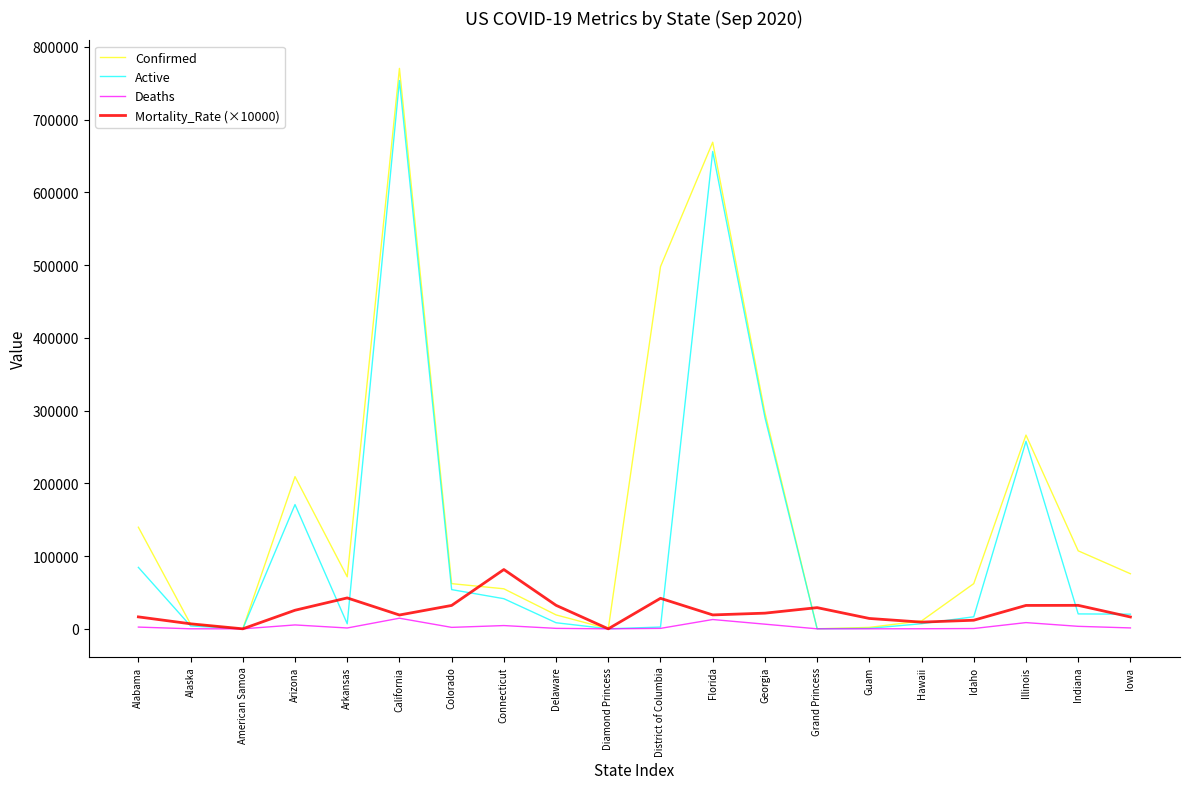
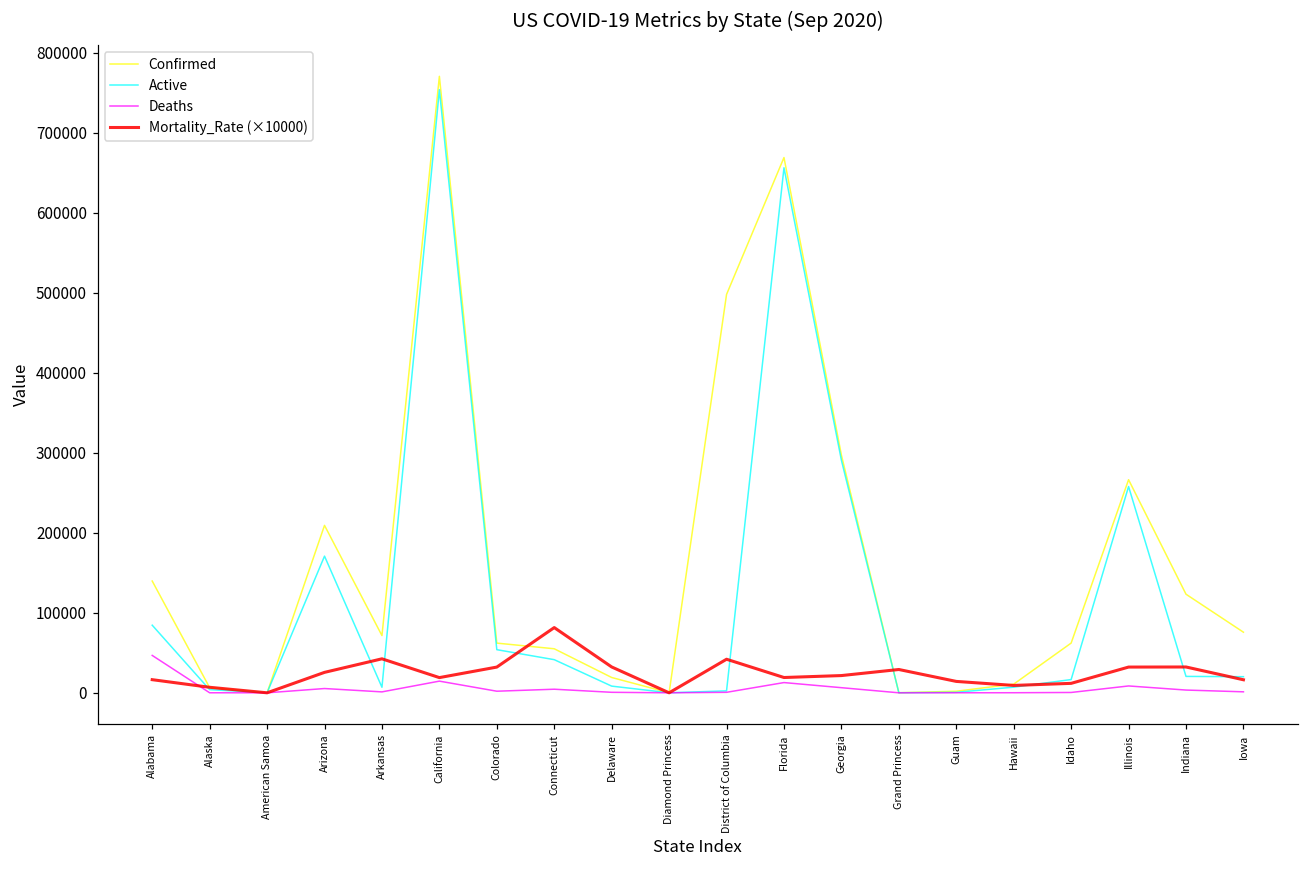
  {
    "Confirmed": {
      "Alabama": 140000,
      "Arizona": 210000,
      "Arkansas": 70000,
      "California": 770000,
      "Colorado": 60000,
      "Connecticut": 60000,
      "Delaware": 20000,
      "District of Columbia": 500000,
      "Florida": 670000,
      "Georgia": 300000,
      "Idaho": 60000,
      "Illinois": 270000,
-     "Indiana": 110000,
+     "Indiana": 120000,
      "Iowa": 80000
    },
    "Active": {
      "Alabama": 80000,
      "Arizona": 170000,
      "Arkansas": 10000,
      "California": 750000,
      "Colorado": 50000,
      "Connecticut": 40000,
      "Delaware": 10000,
      "Florida": 660000,
      "Georgia": 290000,
      "Idaho": 20000,
      "Illinois": 260000,
      "Indiana": 20000,
      "Iowa": 20000
    },
    "Deaths": {
-     "Alabama": 0,
+     "Alabama": 50000,
      "Alaska": 0,
      "Arizona": 10000,
      "Arkansas": 0,
      "California": 10000,
      "Colorado": 0,
      "Connecticut": 0,
      "Delaware": 0,
      "Florida": 10000,
      "Georgia": 10000,
      "Hawaii": 0,
      "Idaho": 0,
      "Illinois": 10000,
      "Indiana": 0,
      "Iowa": 0
    },
    "Mortality_Rate (×10000)": {
      "Alabama": 20000,
      "Arizona": 30000,
      "Arkansas": 40000,
      "California": 20000,
      "Colorado": 30000,
      "Connecticut": 80000,
      "Delaware": 30000,
      "District of Columbia": 40000,
      "Florida": 20000,
      "Georgia": 20000,
      "Grand Princess": 30000,
      "Guam": 10000,
      "Idaho": 10000,
      "Illinois": 30000,
      "Indiana": 30000,
      "Iowa": 20000
    }
  }
